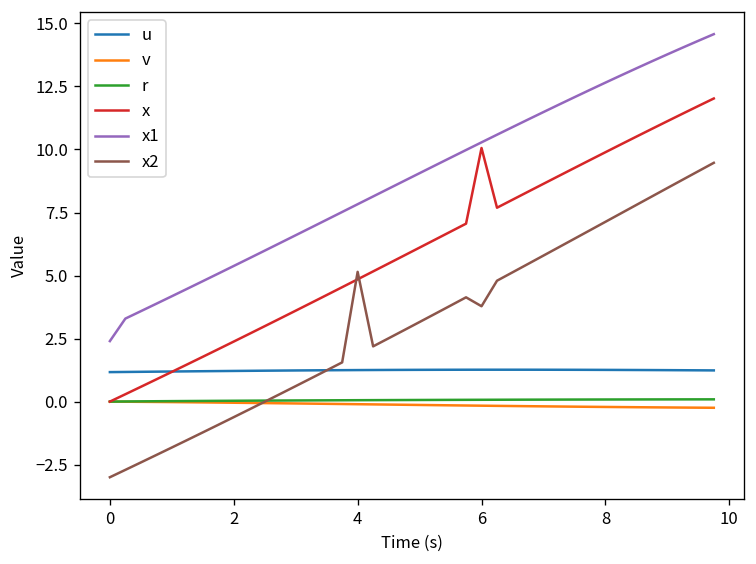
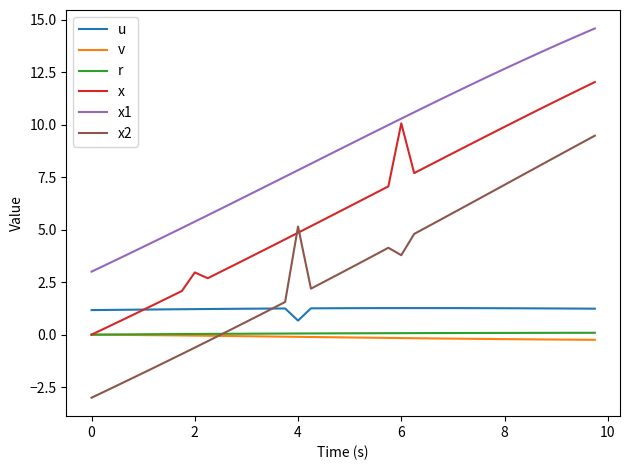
  {
    "u": {
      "0": 1.2,
      "2": 1.2,
-     "4": 1.3,
+     "4": 0.7,
      "6": 1.3,
      "8": 1.3
    },
    "v": {
      "4": -0.1,
      "6": -0.2,
      "8": -0.2
    },
    "r": {
      "4": 0.1,
      "6": 0.1,
      "8": 0.1
    },
    "x": {
-     "2": 2.4,
+     "2": 3.0,
      "4": 4.9,
      "6": 10.1,
      "8": 9.9
    },
    "x1": {
-     "0": 2.4,
+     "0": 3.0,
      "2": 5.4,
      "4": 7.8,
      "6": 10.3,
      "8": 12.7
    },
    "x2": {
      "0": -3.0,
      "2": -0.6,
      "4": 5.1,
      "6": 3.8,
      "8": 7.1
    }
  }
